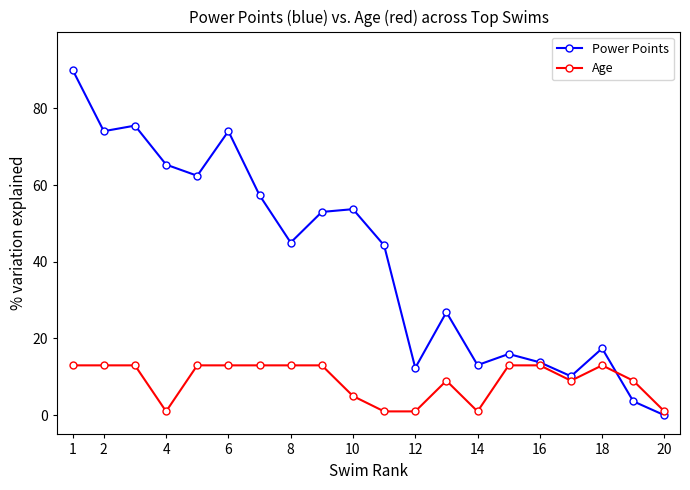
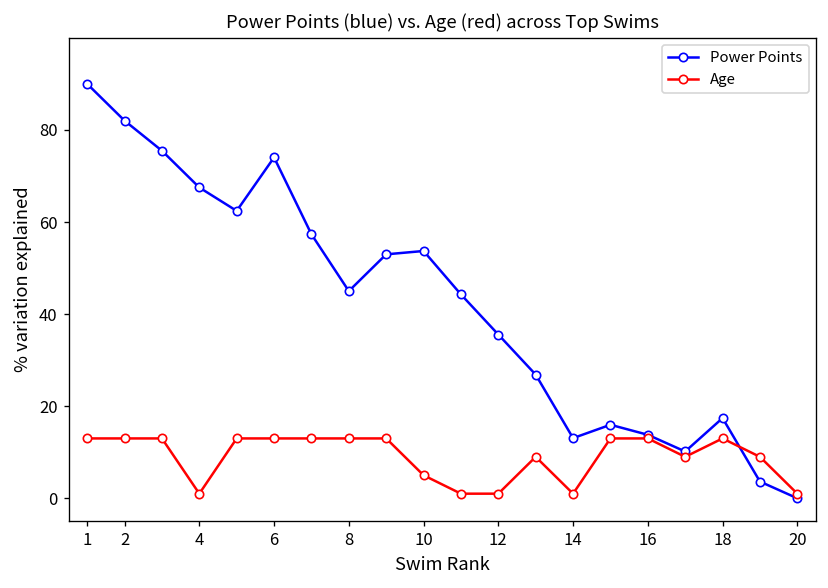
  {
    "Power Points": {
      "1": 90,
-     "2": 74,
-     "4": 65,
+     "2": 82,
+     "4": 68,
      "6": 74,
      "8": 45,
      "10": 54,
-     "12": 12,
+     "12": 36,
      "14": 13,
      "16": 14,
      "18": 17,
      "20": 0
    },
    "Age": {
      "1": 13,
      "2": 13,
      "4": 1,
      "6": 13,
      "8": 13,
      "10": 5,
      "12": 1,
      "14": 1,
      "16": 13,
      "18": 13,
      "20": 1
    }
  }
